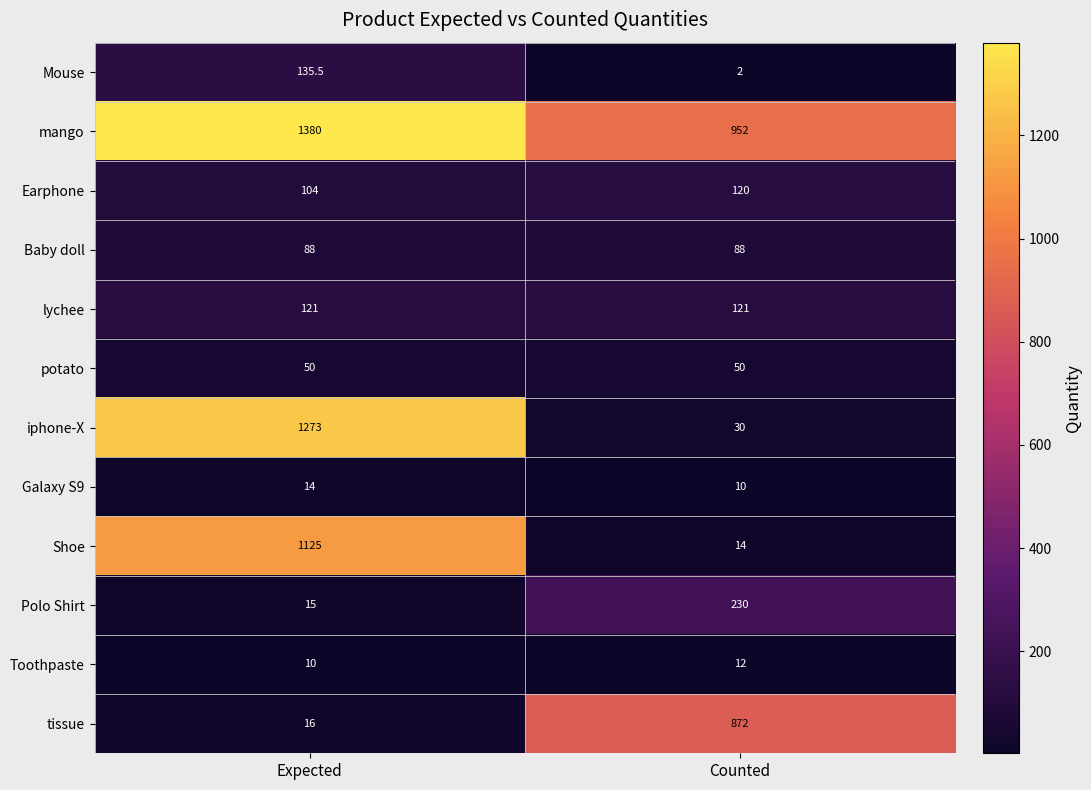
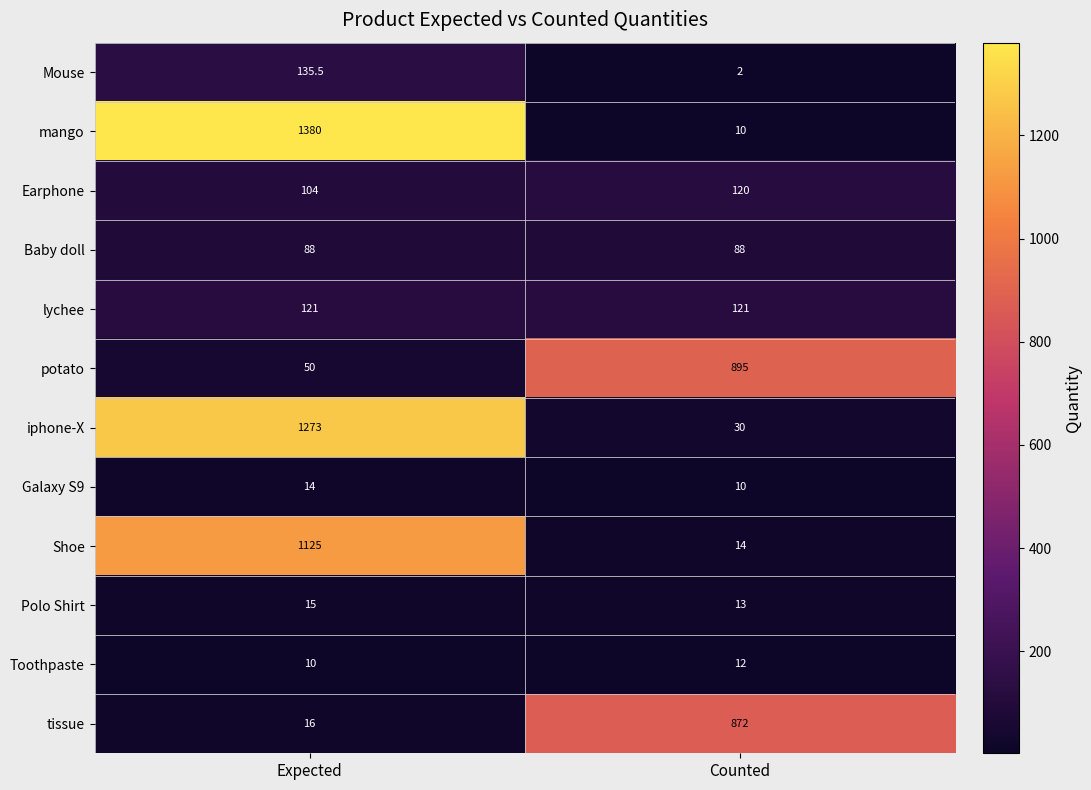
  {
    "Mouse": {
      "Expected": 135.5,
      "Counted": 2
    },
    "mango": {
      "Expected": 1380,
-     "Counted": 952
+     "Counted": 10
    },
    "Earphone": {
      "Expected": 104,
      "Counted": 120
    },
    "Baby doll": {
      "Expected": 88,
      "Counted": 88
    },
    "lychee": {
      "Expected": 121,
      "Counted": 121
    },
    "potato": {
      "Expected": 50,
-     "Counted": 50
+     "Counted": 895
    },
    "iphone-X": {
      "Expected": 1273,
      "Counted": 30
    },
    "Galaxy S9": {
      "Expected": 14,
      "Counted": 10
    },
    "Shoe": {
      "Expected": 1125,
      "Counted": 14
    },
    "Polo Shirt": {
      "Expected": 15,
-     "Counted": 230
+     "Counted": 13
    },
    "Toothpaste": {
      "Expected": 10,
      "Counted": 12
    },
    "tissue": {
      "Expected": 16,
      "Counted": 872
    }
  }
